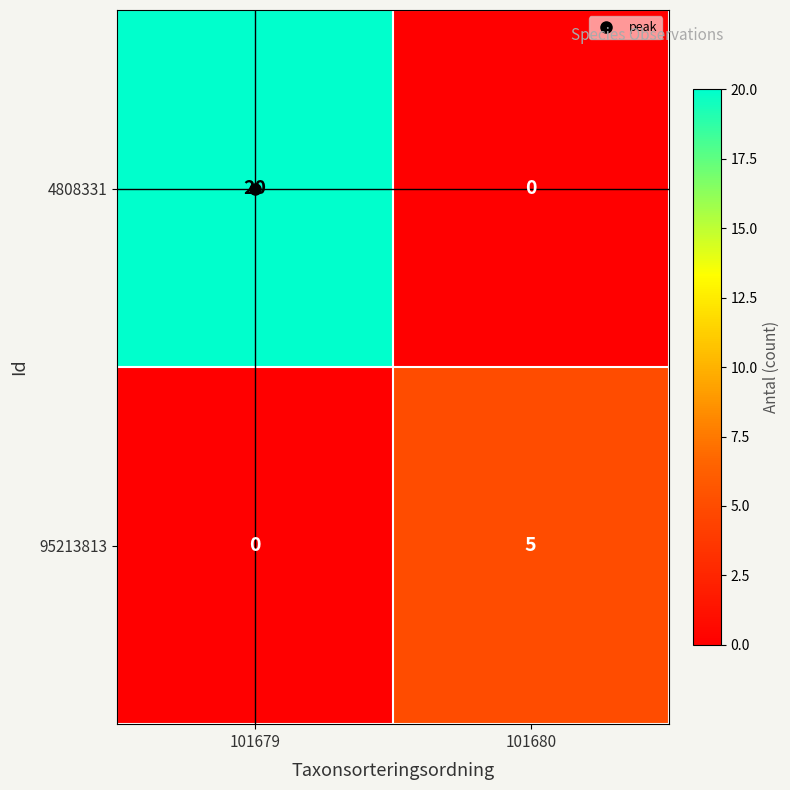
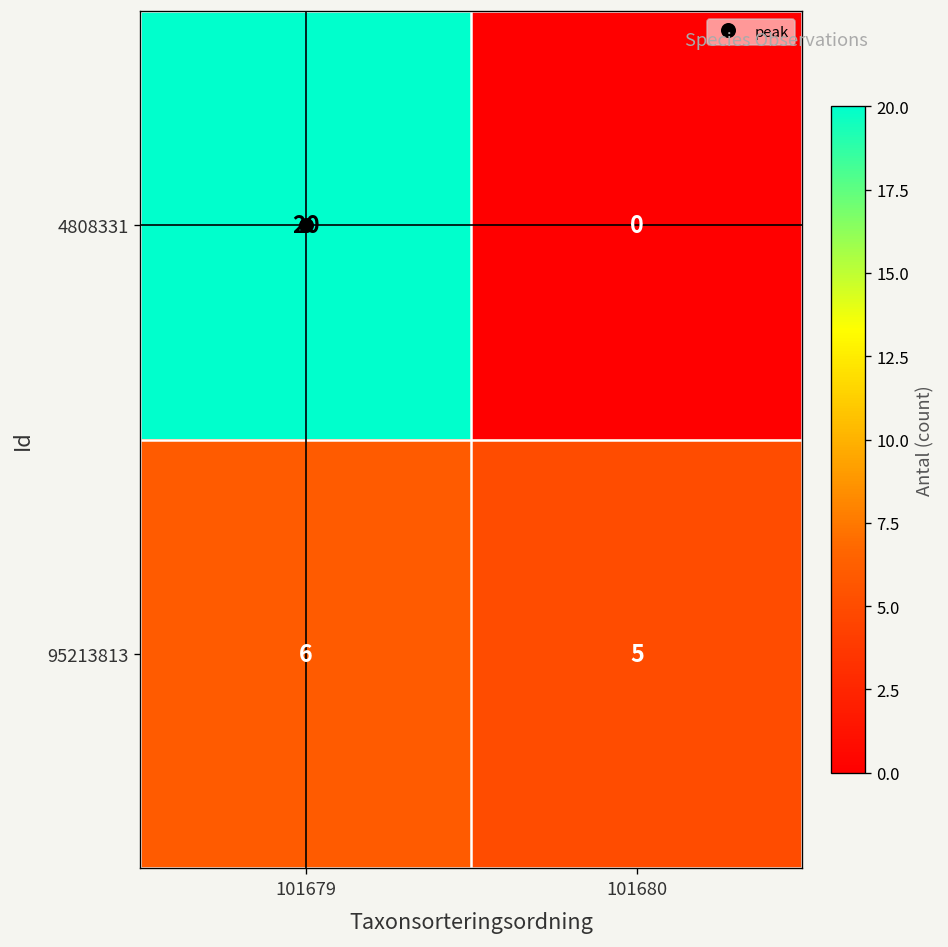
  {
    "4808331": {
      "101680": 0
    },
    "95213813": {
-     "101679": 0,
+     "101679": 6,
      "101680": 5
    }
  }
